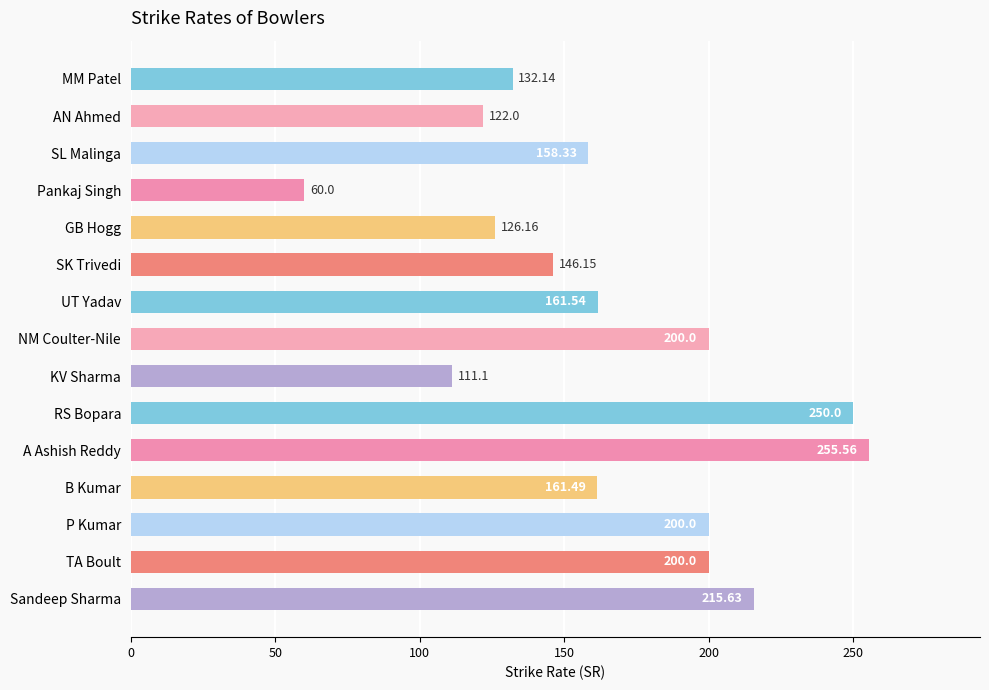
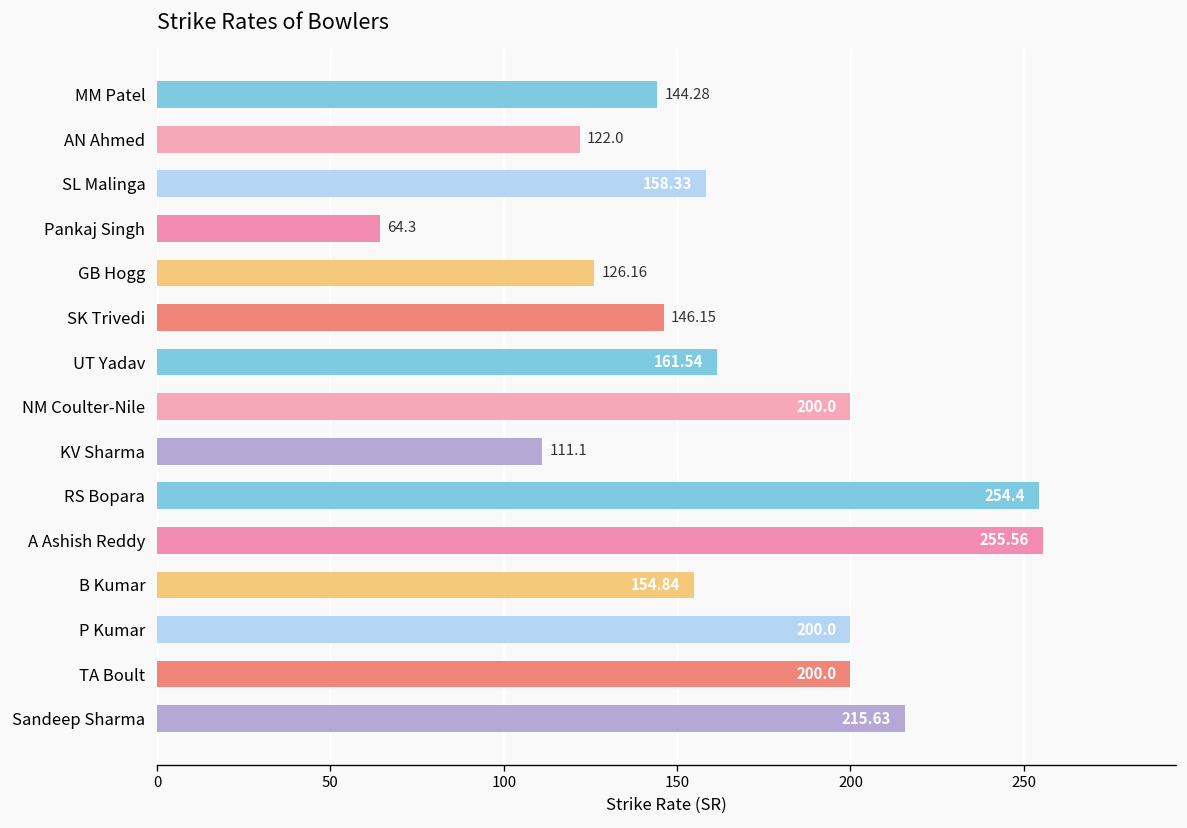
  {
-   "MM Patel": 132.14,
+   "MM Patel": 144.28,
    "AN Ahmed": 122.0,
    "SL Malinga": 158.33,
-   "Pankaj Singh": 60.0,
+   "Pankaj Singh": 64.3,
    "GB Hogg": 126.16,
    "SK Trivedi": 146.15,
    "UT Yadav": 161.54,
    "NM Coulter-Nile": 200.0,
    "KV Sharma": 111.1,
-   "RS Bopara": 250.0,
+   "RS Bopara": 254.4,
    "A Ashish Reddy": 255.56,
-   "B Kumar": 161.49,
+   "B Kumar": 154.84,
    "P Kumar": 200.0,
    "TA Boult": 200.0,
    "Sandeep Sharma": 215.63
  }
